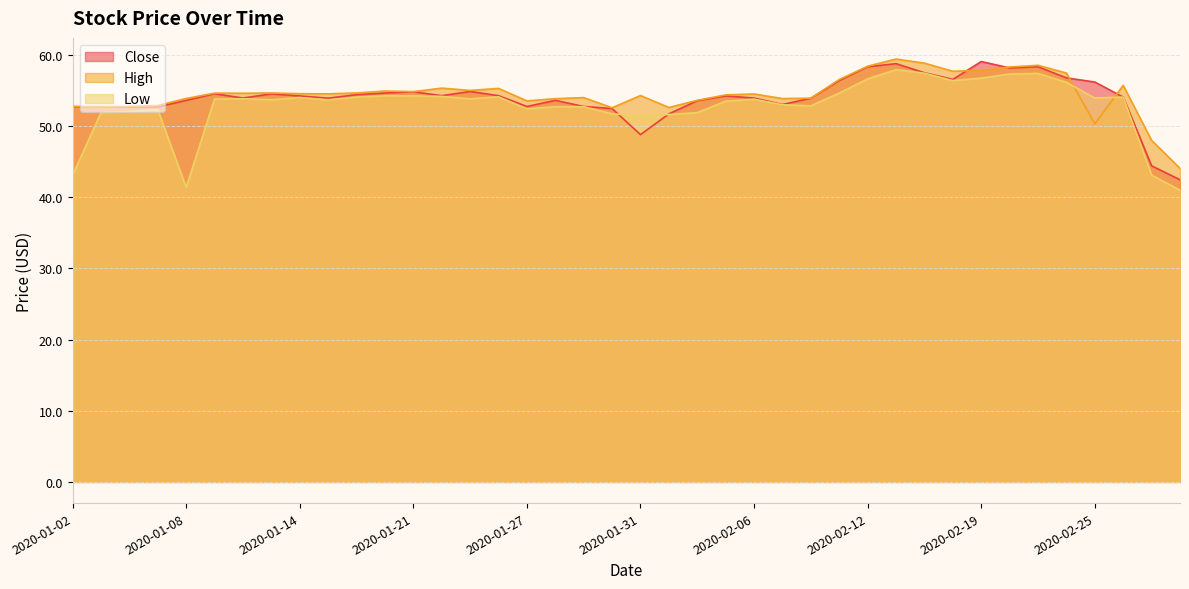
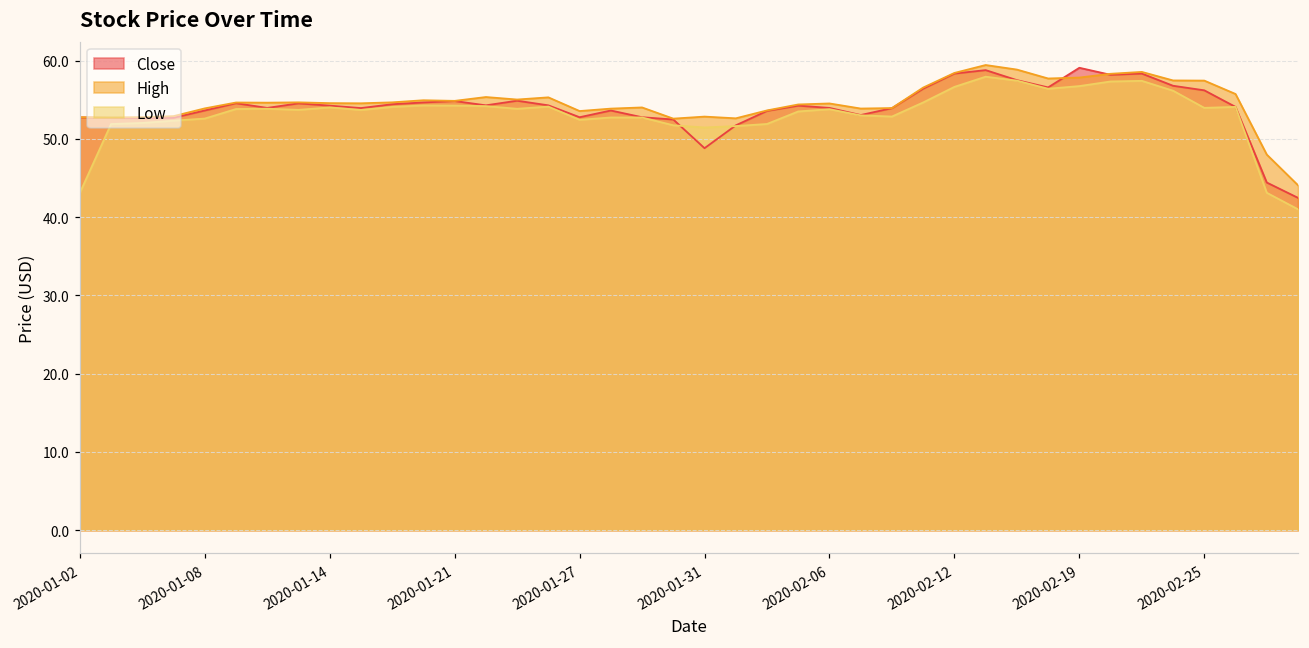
  {
    "Close": {
      "2020-01-31": 49,
      "2020-02-19": 59,
      "2020-02-25": 56
    },
    "High": {
      "2020-01-27": 54,
-     "2020-01-31": 54,
+     "2020-01-31": 53,
      "2020-02-06": 55,
      "2020-02-19": 58,
-     "2020-02-25": 50
+     "2020-02-25": 57
    },
    "Low": {
      "2020-01-02": 43,
-     "2020-01-08": 41,
+     "2020-01-08": 53,
      "2020-01-21": 54,
      "2020-01-31": 51,
      "2020-02-12": 57,
      "2020-02-19": 57,
      "2020-02-25": 54
    }
  }
